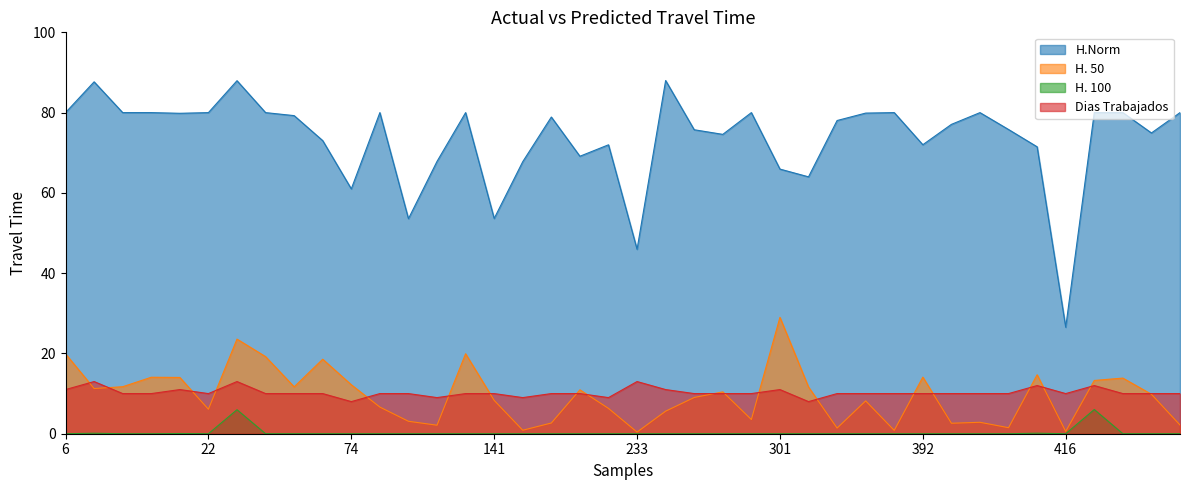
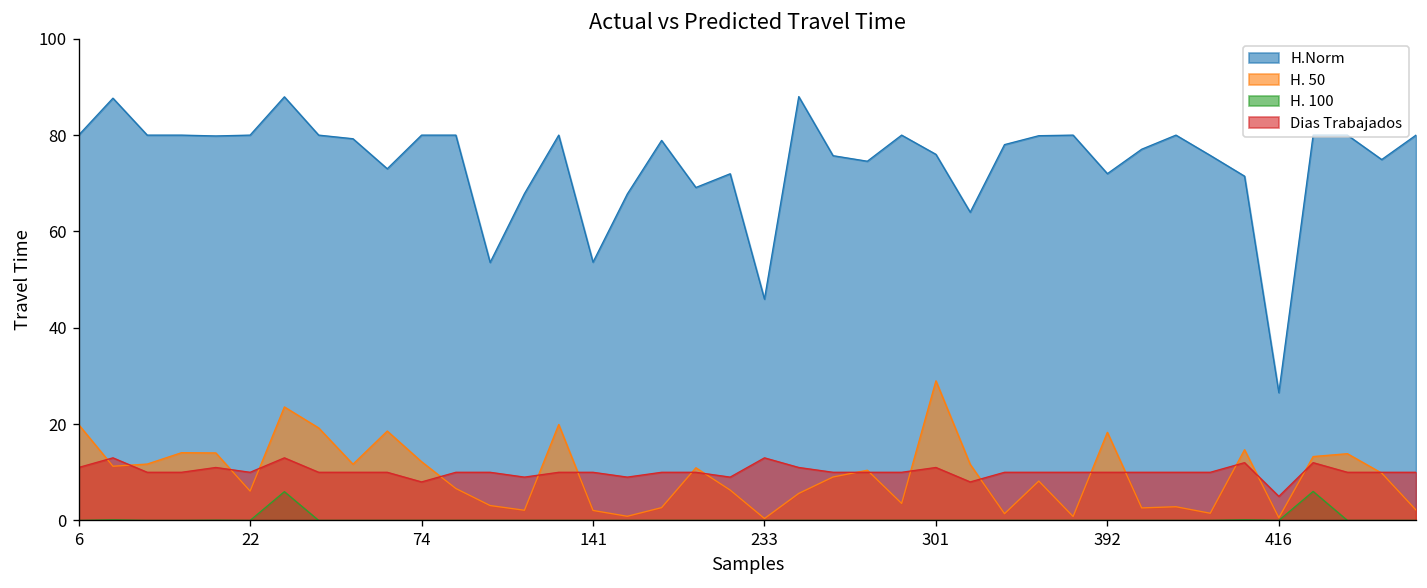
  {
    "H.Norm": {
-     "74": 61,
+     "74": 80,
      "141": 54,
      "233": 46,
-     "301": 66,
+     "301": 76,
      "392": 72,
      "416": 27
    },
    "H. 50": {
      "74": 12,
-     "141": 8,
+     "141": 2,
      "301": 29,
-     "392": 14
+     "392": 18
    },
    "H. 100": {
      "74": 0,
      "141": 0,
      "301": 0,
      "392": 0
    },
    "Dias Trabajados": {
      "74": 8,
      "141": 10,
      "233": 13,
      "301": 11,
      "392": 10,
-     "416": 10
+     "416": 5
    }
  }
